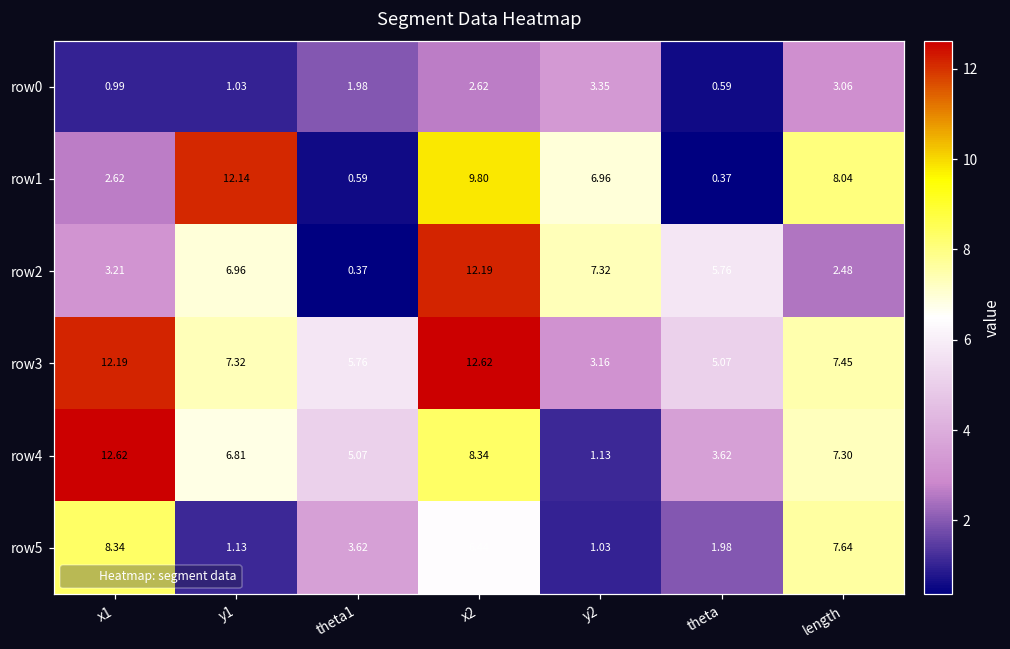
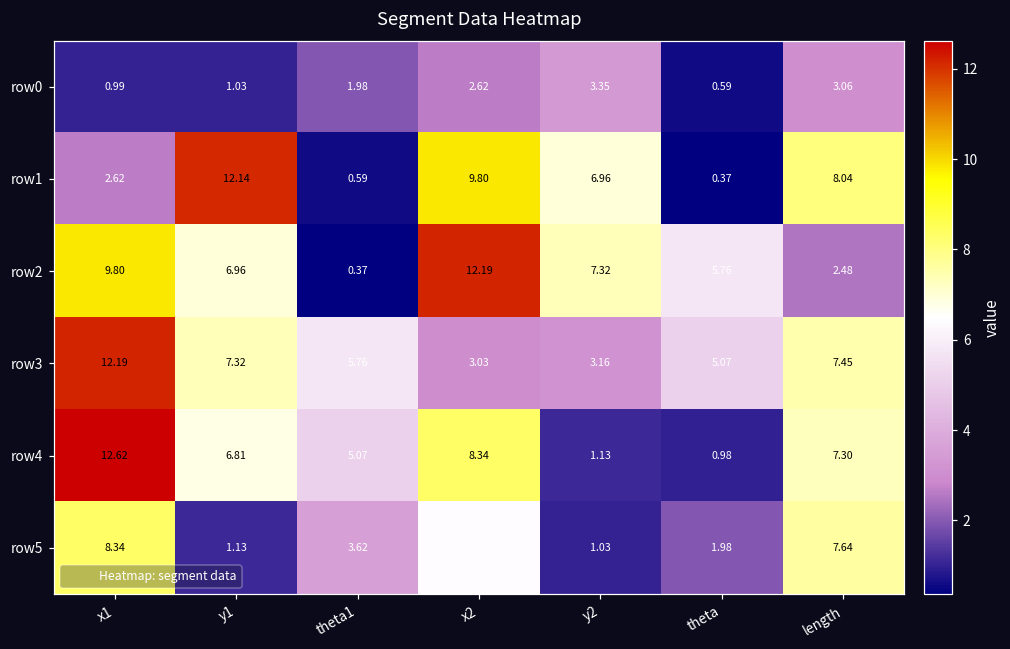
  {
    "row0": {
      "x1": 0.99,
      "y1": 1.03,
      "theta1": 1.98,
      "x2": 2.62,
      "y2": 3.35,
      "theta": 0.59,
      "length": 3.06
    },
    "row1": {
      "x1": 2.62,
      "y1": 12.14,
      "theta1": 0.59,
      "x2": 9.80,
      "y2": 6.96,
      "theta": 0.37,
      "length": 8.04
    },
    "row2": {
-     "x1": 3.21,
+     "x1": 9.80,
      "y1": 6.96,
      "theta1": 0.37,
      "x2": 12.19,
      "y2": 7.32,
      "length": 2.48
    },
    "row3": {
      "x1": 12.19,
      "y1": 7.32,
-     "x2": 12.62,
+     "x2": 3.03,
      "y2": 3.16,
      "length": 7.45
    },
    "row4": {
      "x1": 12.62,
      "y1": 6.81,
      "x2": 8.34,
      "y2": 1.13,
-     "theta": 3.62,
+     "theta": 0.98,
      "length": 7.30
    },
    "row5": {
      "x1": 8.34,
      "y1": 1.13,
      "theta1": 3.62,
      "y2": 1.03,
      "theta": 1.98,
      "length": 7.64
    }
  }
